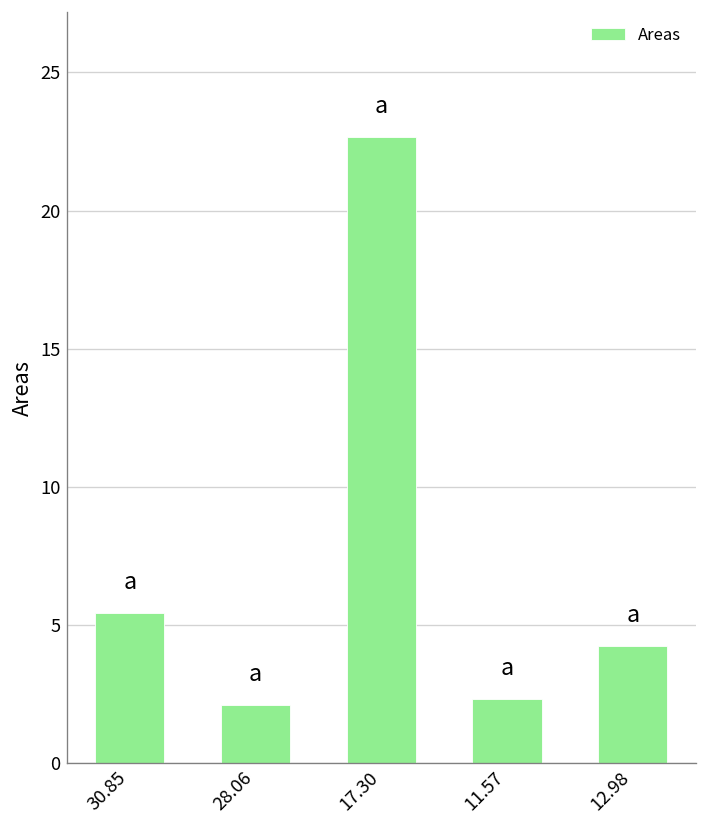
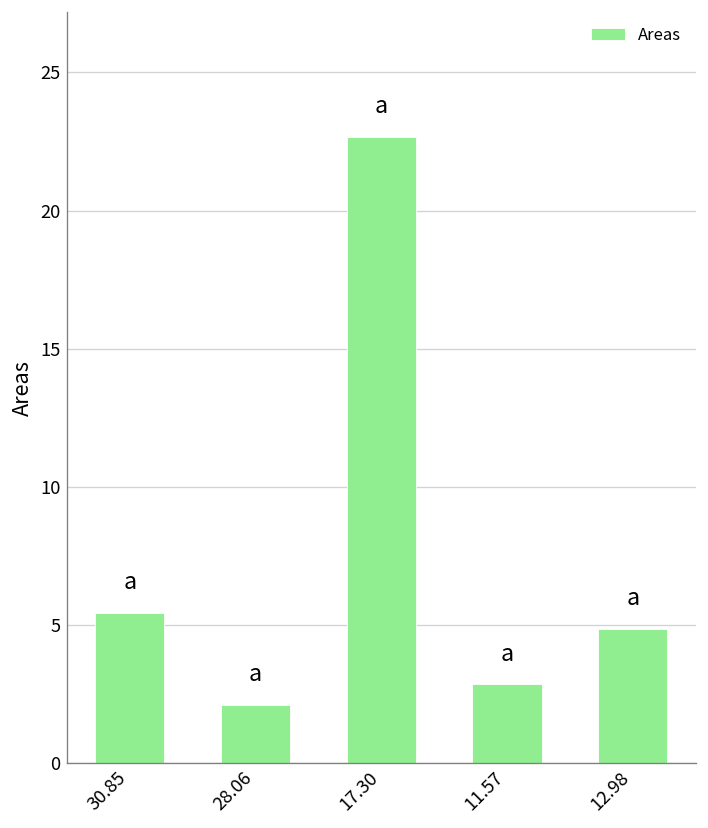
  {
    "30.85": 5.4,
    "28.06": 2.1,
    "17.30": 22.7,
-   "11.57": 2.3,
-   "12.98": 4.3
+   "11.57": 2.9,
+   "12.98": 4.9
  }
